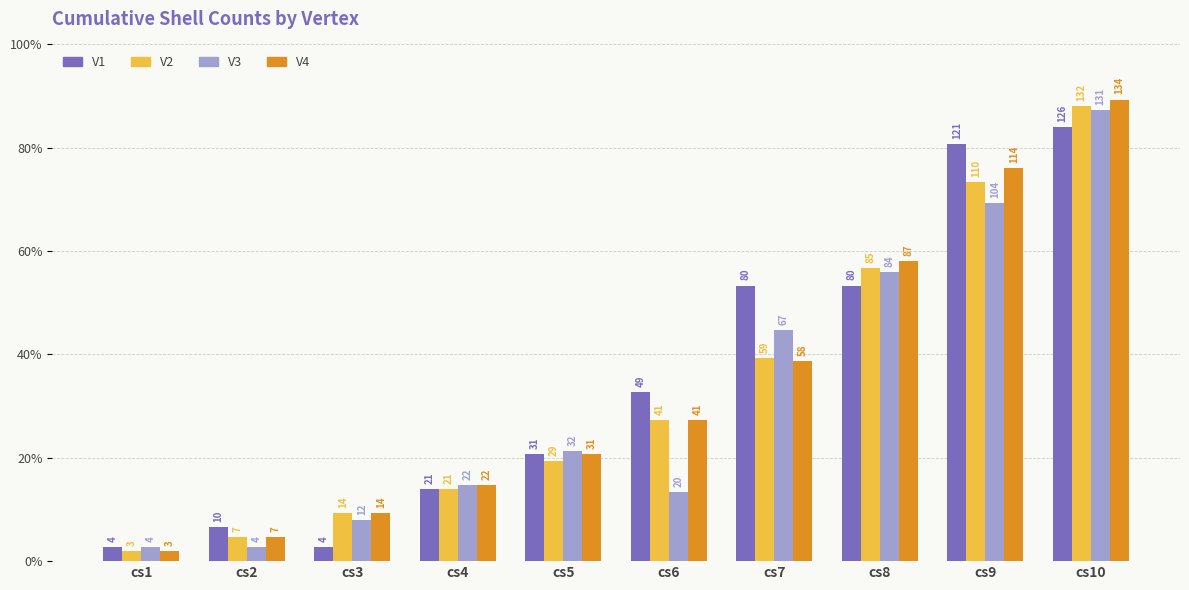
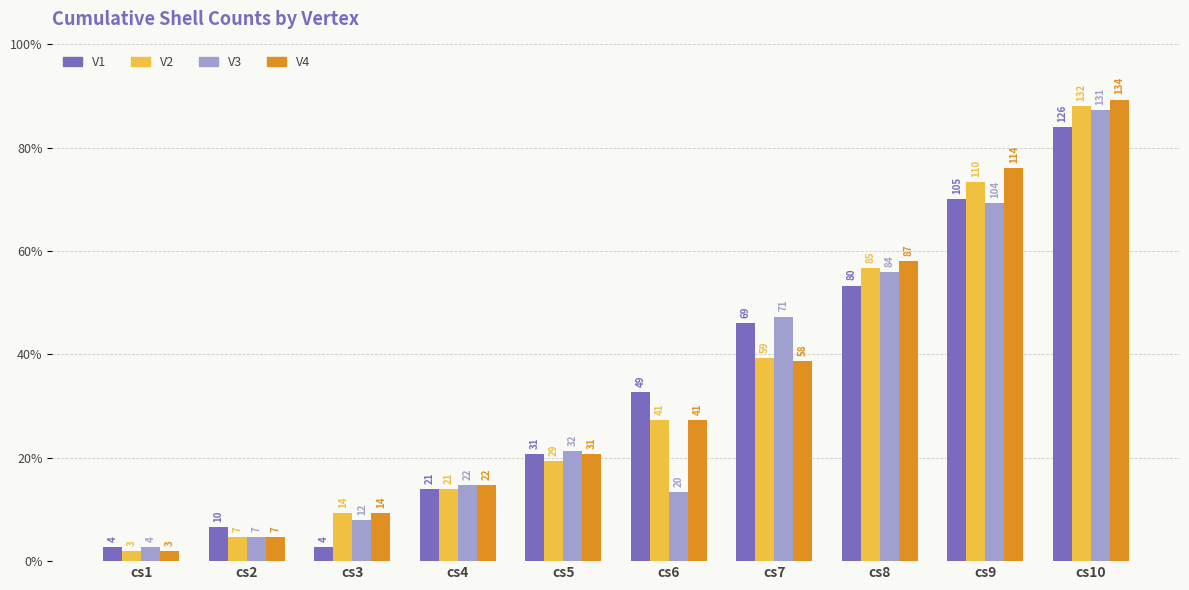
  {
    "V1": {
      "cs1": 4,
      "cs2": 10,
      "cs3": 4,
      "cs4": 21,
      "cs5": 31,
      "cs6": 49,
-     "cs7": 80,
+     "cs7": 69,
      "cs8": 80,
-     "cs9": 121,
+     "cs9": 105,
      "cs10": 126
    },
    "V3": {
      "cs1": 4,
-     "cs2": 4,
+     "cs2": 7,
      "cs3": 12,
      "cs4": 22,
      "cs5": 32,
      "cs6": 20,
-     "cs7": 67,
+     "cs7": 71,
      "cs8": 84,
      "cs9": 104,
      "cs10": 131
    }
  }
